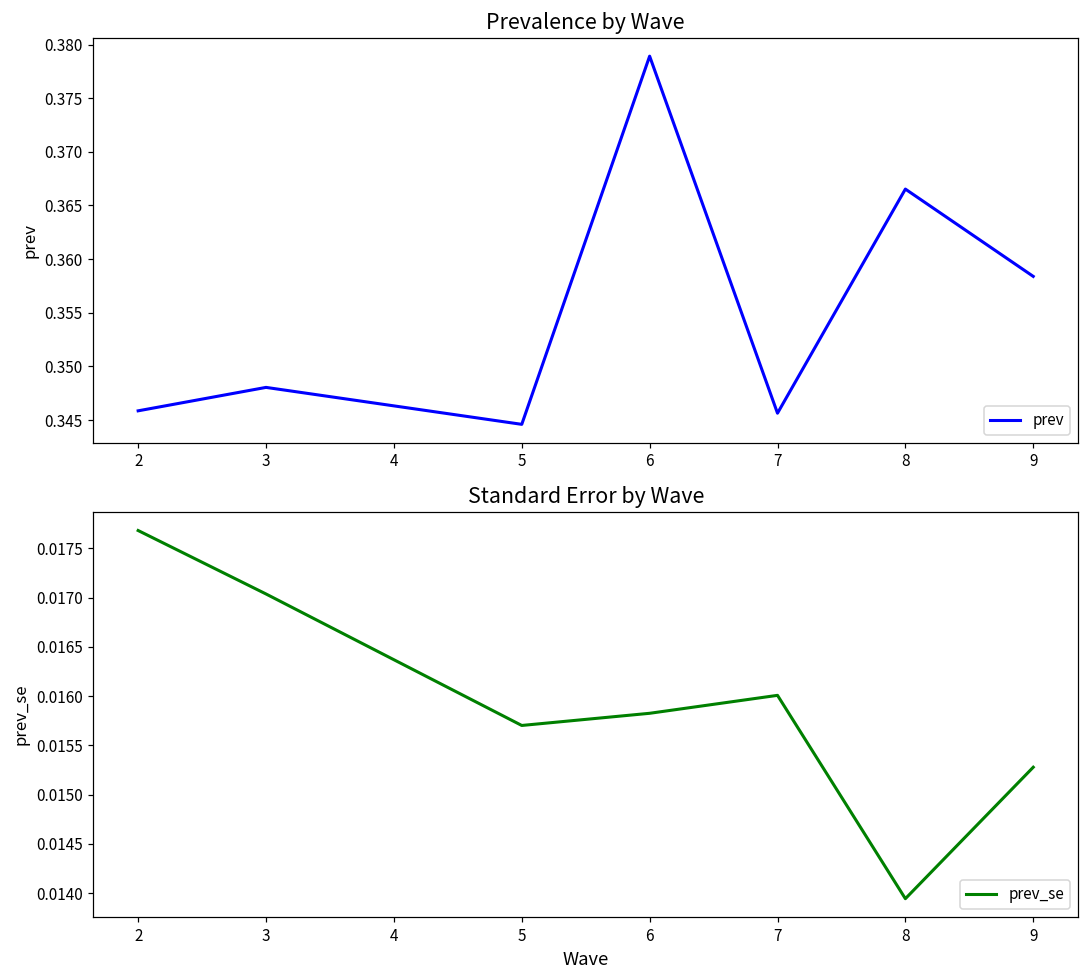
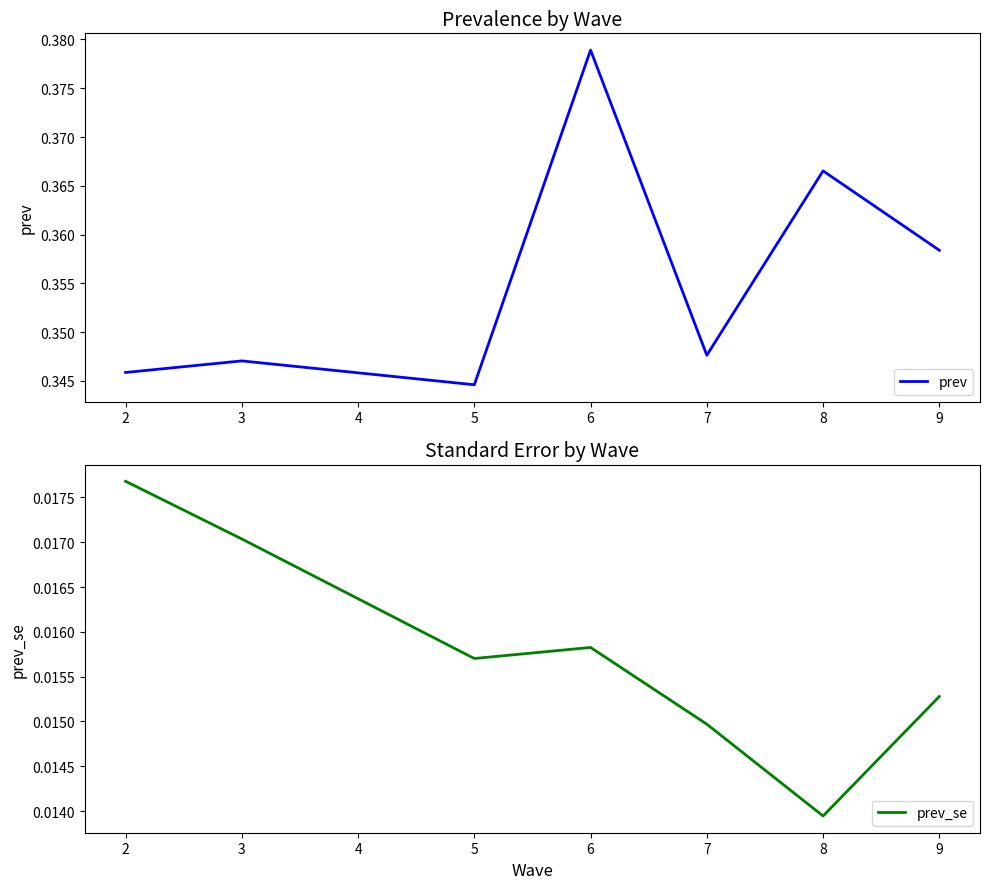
  {
    "Prevalence by Wave": {
      "2": 0.346,
-     "3": 0.348,
+     "3": 0.347,
      "5": 0.345,
      "6": 0.379,
-     "7": 0.346,
+     "7": 0.348,
      "8": 0.367,
      "9": 0.358
    },
    "Standard Error by Wave": {
      "2": 0.0177,
      "3": 0.0170,
      "5": 0.0157,
      "6": 0.0158,
-     "7": 0.0160,
+     "7": 0.0150,
      "8": 0.0139,
      "9": 0.0153
    }
  }
